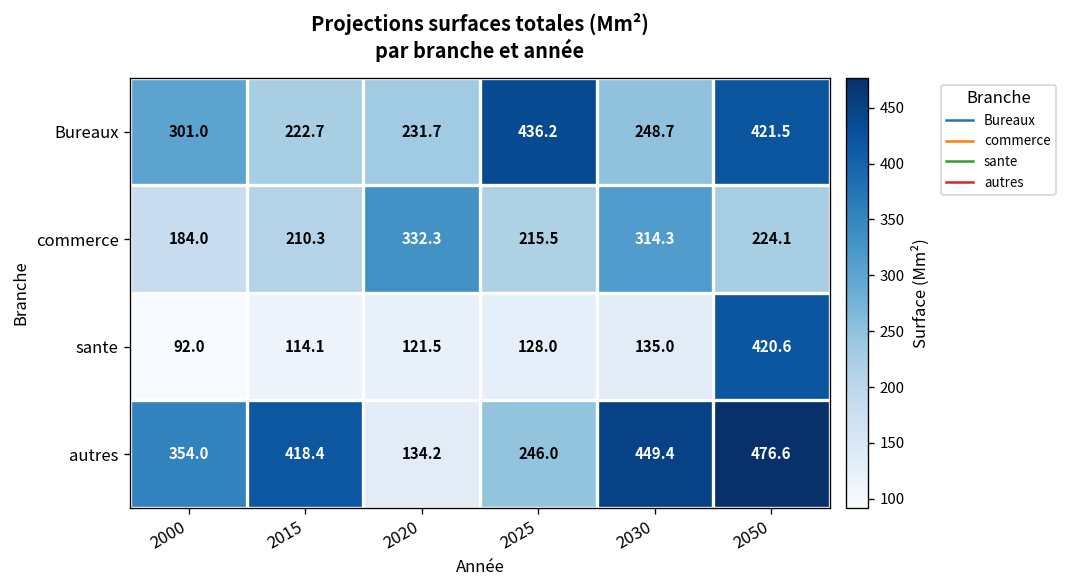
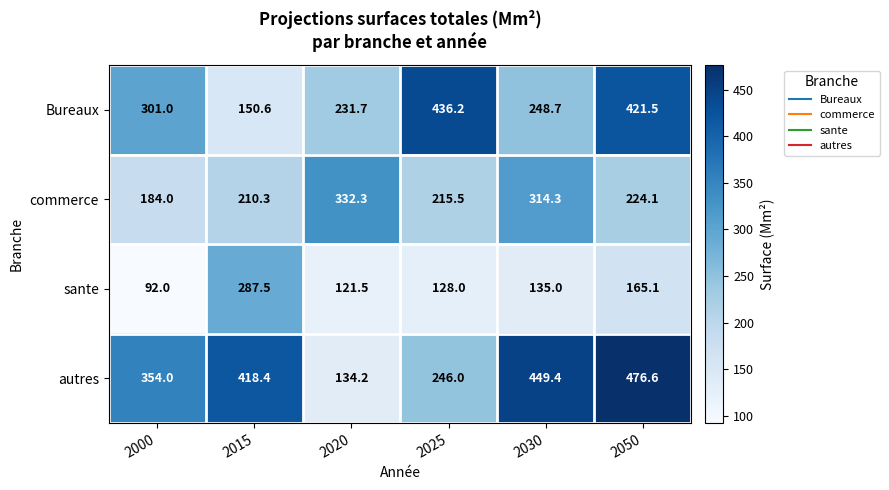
  {
    "Bureaux": {
      "2000": 301.0,
-     "2015": 222.7,
+     "2015": 150.6,
      "2020": 231.7,
      "2025": 436.2,
      "2030": 248.7,
      "2050": 421.5
    },
    "commerce": {
      "2000": 184.0,
      "2015": 210.3,
      "2020": 332.3,
      "2025": 215.5,
      "2030": 314.3,
      "2050": 224.1
    },
    "sante": {
      "2000": 92.0,
-     "2015": 114.1,
+     "2015": 287.5,
      "2020": 121.5,
      "2025": 128.0,
      "2030": 135.0,
-     "2050": 420.6
+     "2050": 165.1
    },
    "autres": {
      "2000": 354.0,
      "2015": 418.4,
      "2020": 134.2,
      "2025": 246.0,
      "2030": 449.4,
      "2050": 476.6
    }
  }
